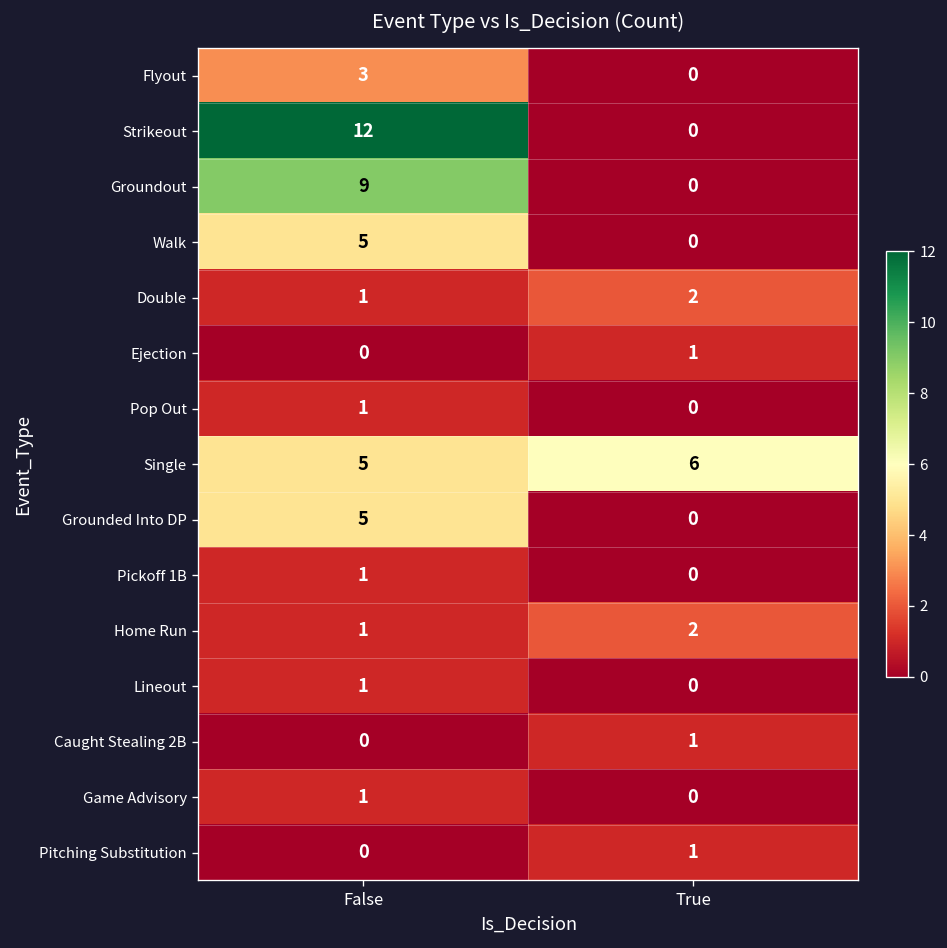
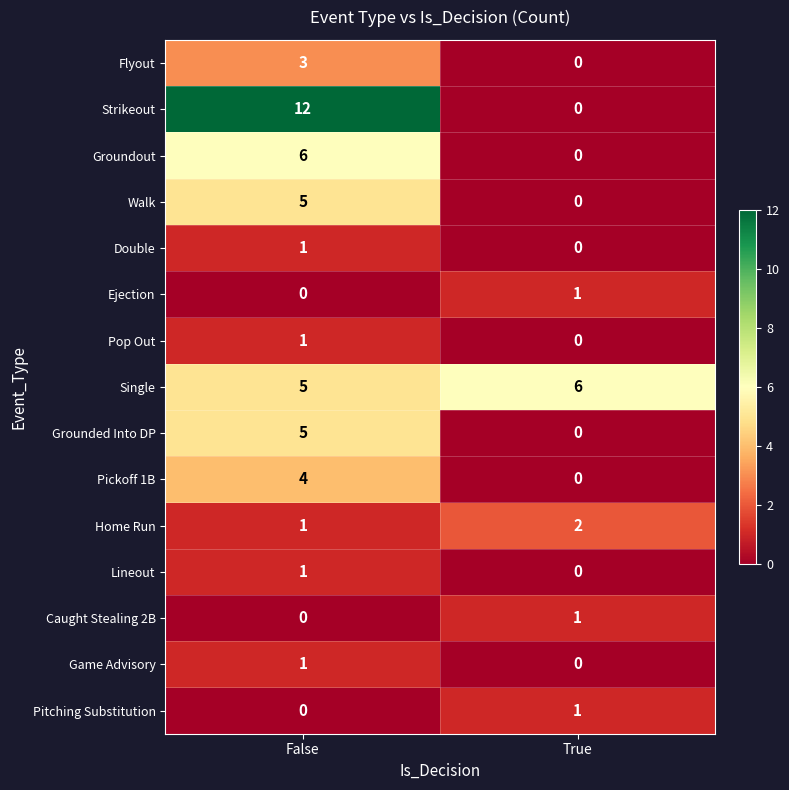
  {
    "Flyout": {
      "False": 3,
      "True": 0
    },
    "Strikeout": {
      "False": 12,
      "True": 0
    },
    "Groundout": {
-     "False": 9,
+     "False": 6,
      "True": 0
    },
    "Walk": {
      "False": 5,
      "True": 0
    },
    "Double": {
      "False": 1,
-     "True": 2
+     "True": 0
    },
    "Ejection": {
      "False": 0,
      "True": 1
    },
    "Pop Out": {
      "False": 1,
      "True": 0
    },
    "Single": {
      "False": 5,
      "True": 6
    },
    "Grounded Into DP": {
      "False": 5,
      "True": 0
    },
    "Pickoff 1B": {
-     "False": 1,
+     "False": 4,
      "True": 0
    },
    "Home Run": {
      "False": 1,
      "True": 2
    },
    "Lineout": {
      "False": 1,
      "True": 0
    },
    "Caught Stealing 2B": {
      "False": 0,
      "True": 1
    },
    "Game Advisory": {
      "False": 1,
      "True": 0
    },
    "Pitching Substitution": {
      "False": 0,
      "True": 1
    }
  }
